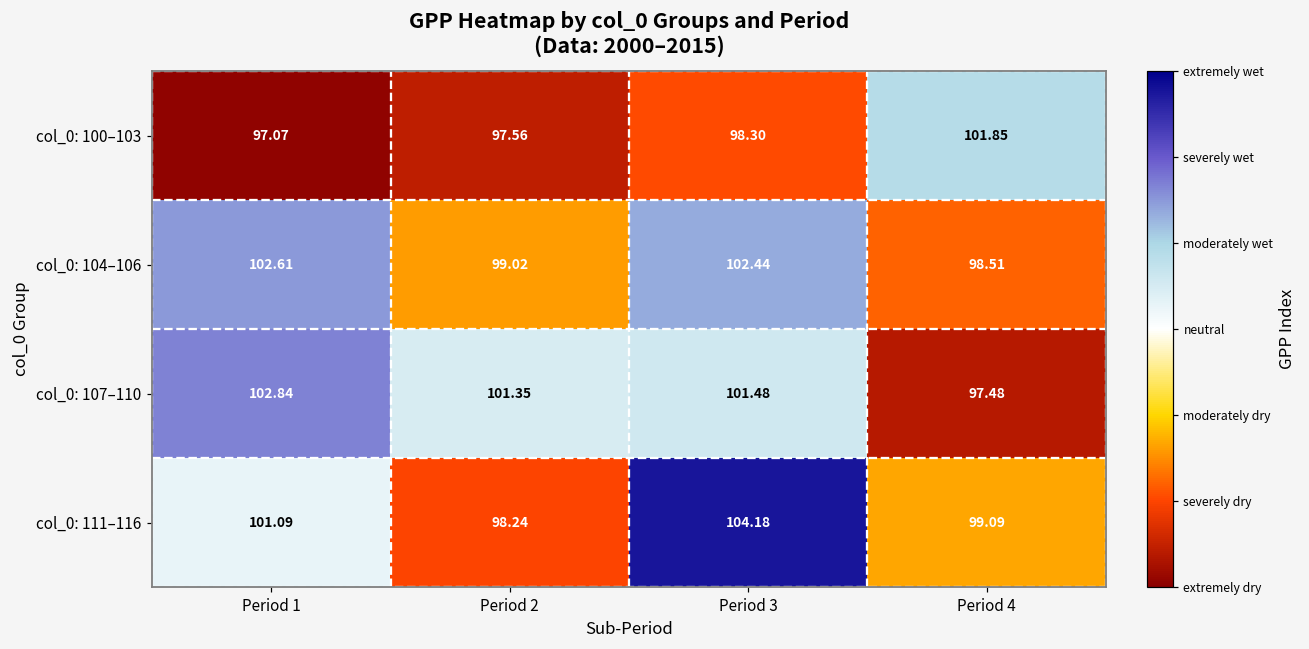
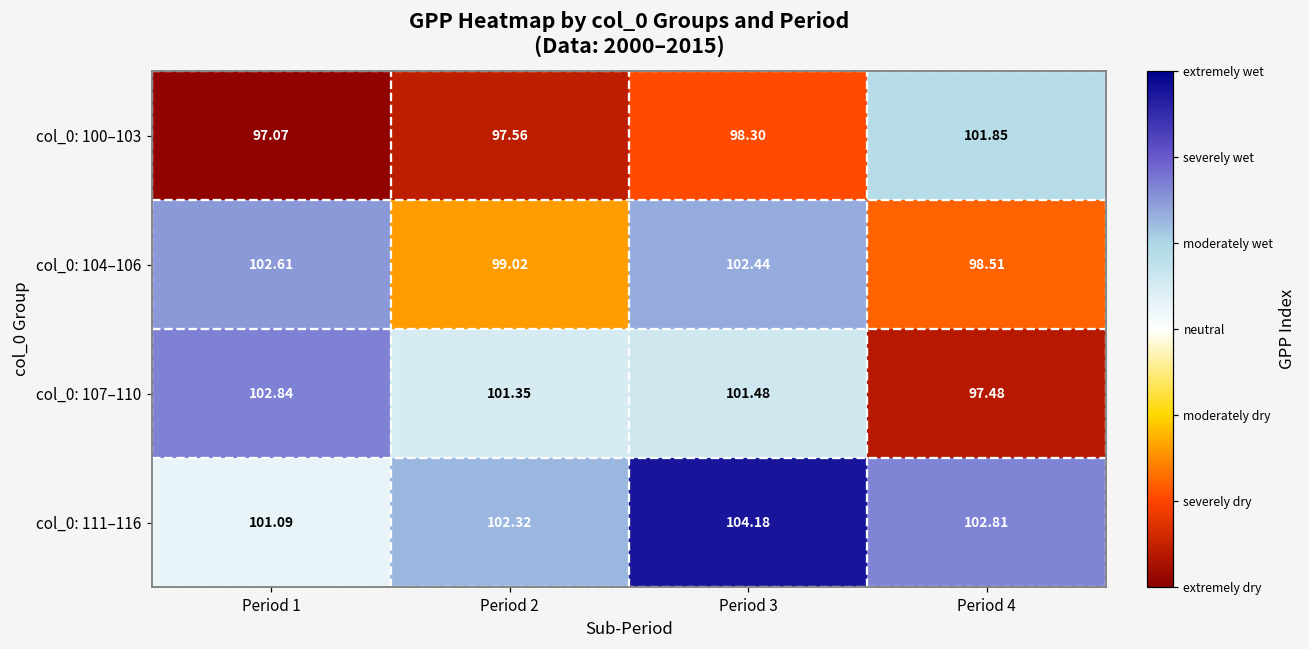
  {
    "col_0: 100–103": {
      "Period 1": 97.07,
      "Period 2": 97.56,
      "Period 3": 98.30,
      "Period 4": 101.85
    },
    "col_0: 104–106": {
      "Period 1": 102.61,
      "Period 2": 99.02,
      "Period 3": 102.44,
      "Period 4": 98.51
    },
    "col_0: 107–110": {
      "Period 1": 102.84,
      "Period 2": 101.35,
      "Period 3": 101.48,
      "Period 4": 97.48
    },
    "col_0: 111–116": {
      "Period 1": 101.09,
-     "Period 2": 98.24,
+     "Period 2": 102.32,
      "Period 3": 104.18,
-     "Period 4": 99.09
+     "Period 4": 102.81
    }
  }
